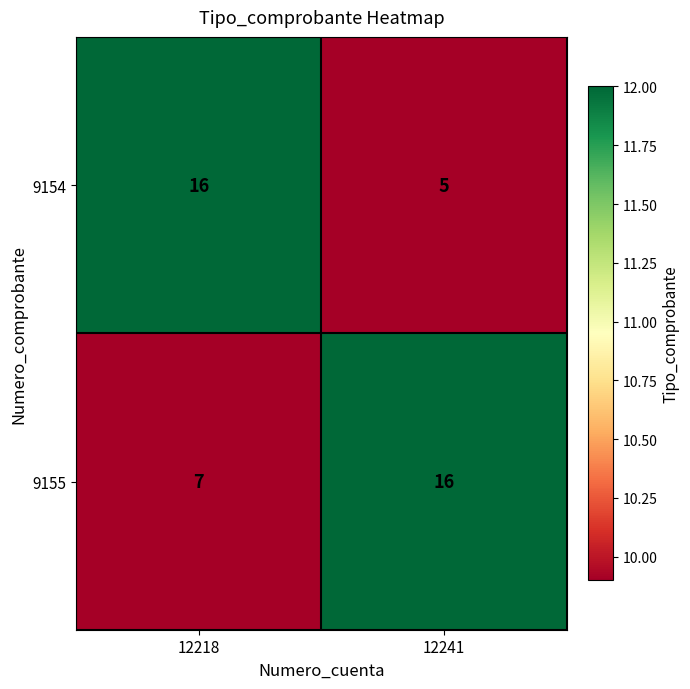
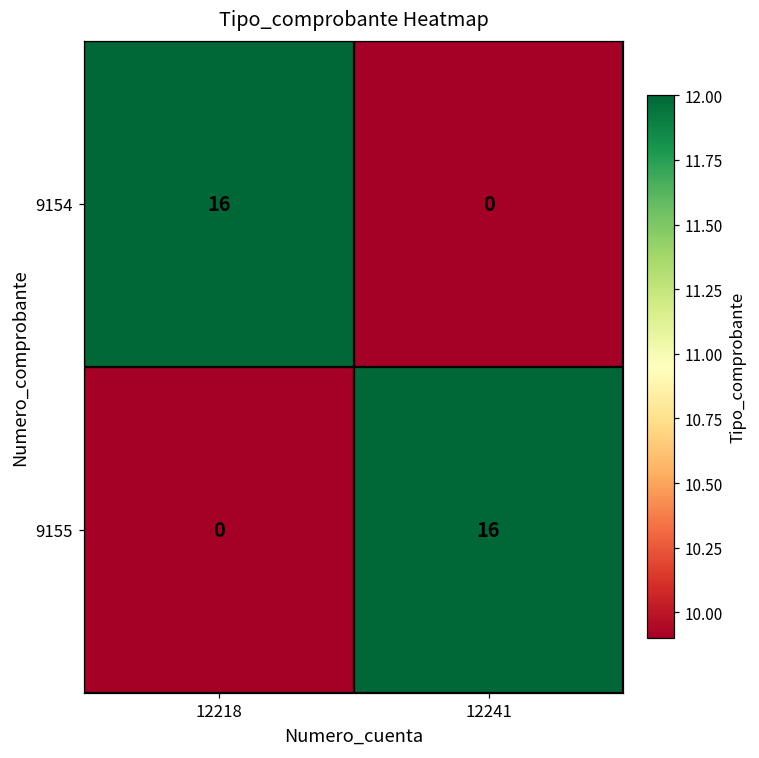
  {
    "9154": {
      "12218": 16,
-     "12241": 5
+     "12241": 0
    },
    "9155": {
-     "12218": 7,
+     "12218": 0,
      "12241": 16
    }
  }
